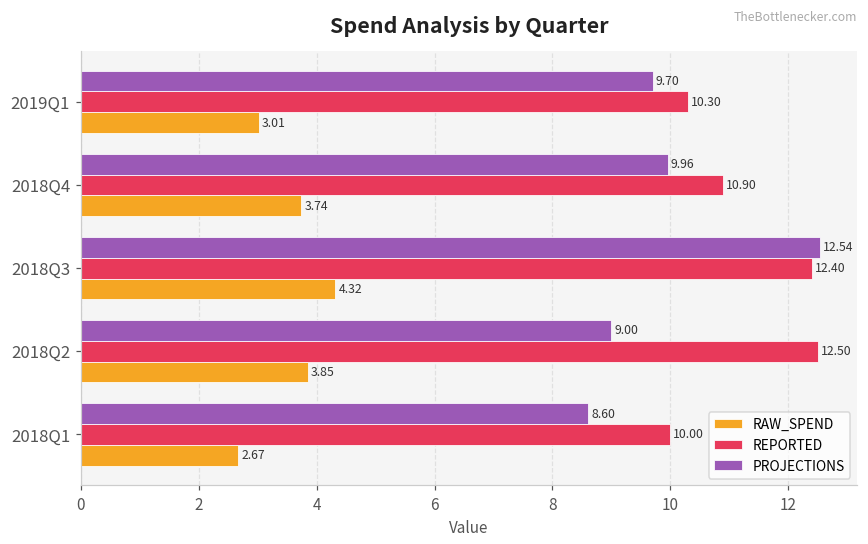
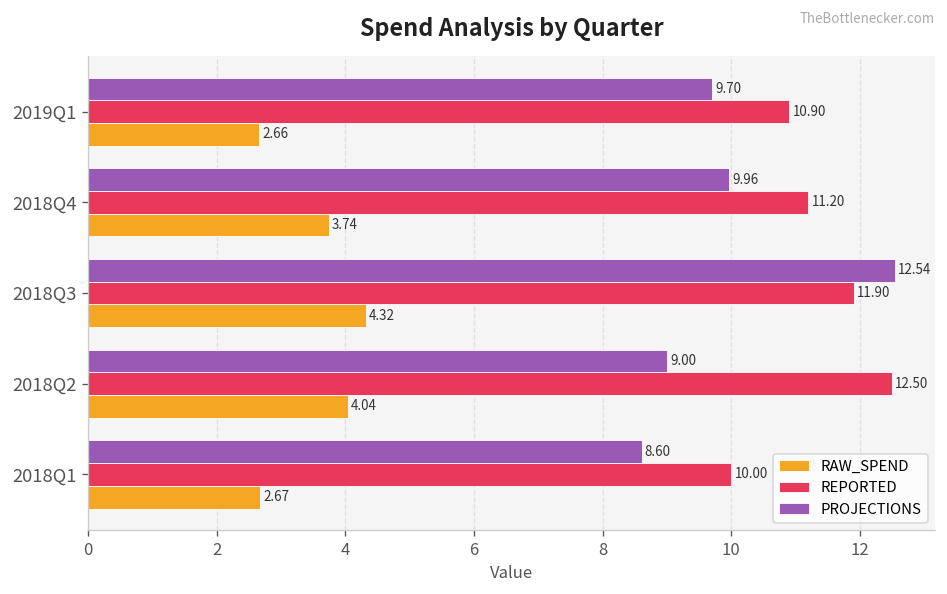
  {
    "RAW_SPEND": {
-     "2019Q1": 3.01,
+     "2019Q1": 2.66,
      "2018Q4": 3.74,
      "2018Q3": 4.32,
-     "2018Q2": 3.85,
+     "2018Q2": 4.04,
      "2018Q1": 2.67
    },
    "REPORTED": {
-     "2019Q1": 10.30,
-     "2018Q4": 10.90,
-     "2018Q3": 12.40,
+     "2019Q1": 10.90,
+     "2018Q4": 11.20,
+     "2018Q3": 11.90,
      "2018Q2": 12.50,
      "2018Q1": 10.00
    },
    "PROJECTIONS": {
      "2019Q1": 9.70,
      "2018Q4": 9.96,
      "2018Q3": 12.54,
      "2018Q2": 9.00,
      "2018Q1": 8.60
    }
  }
